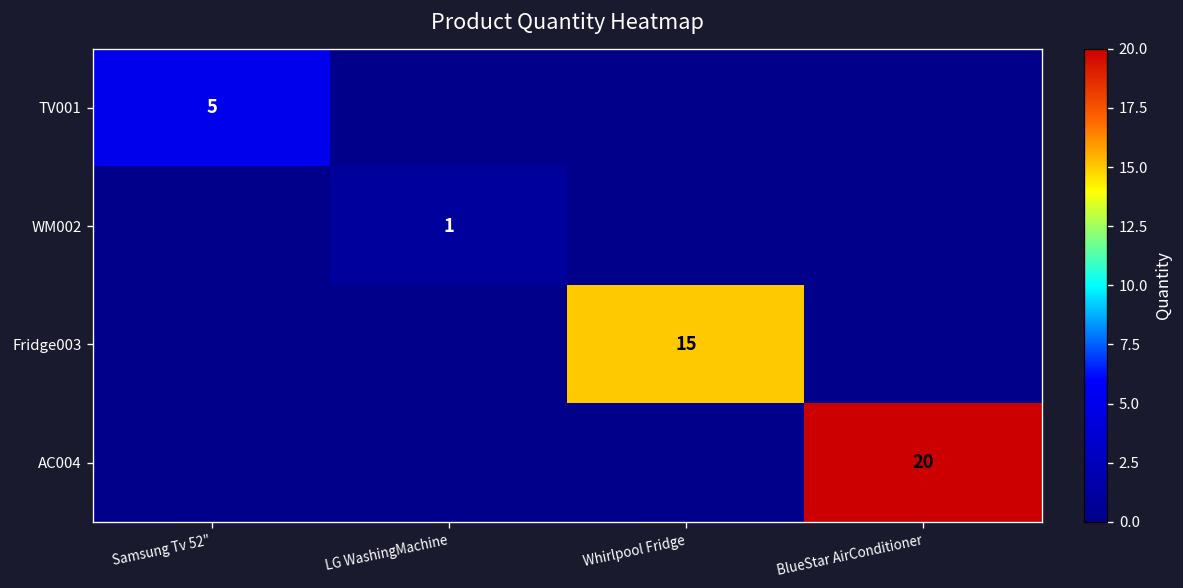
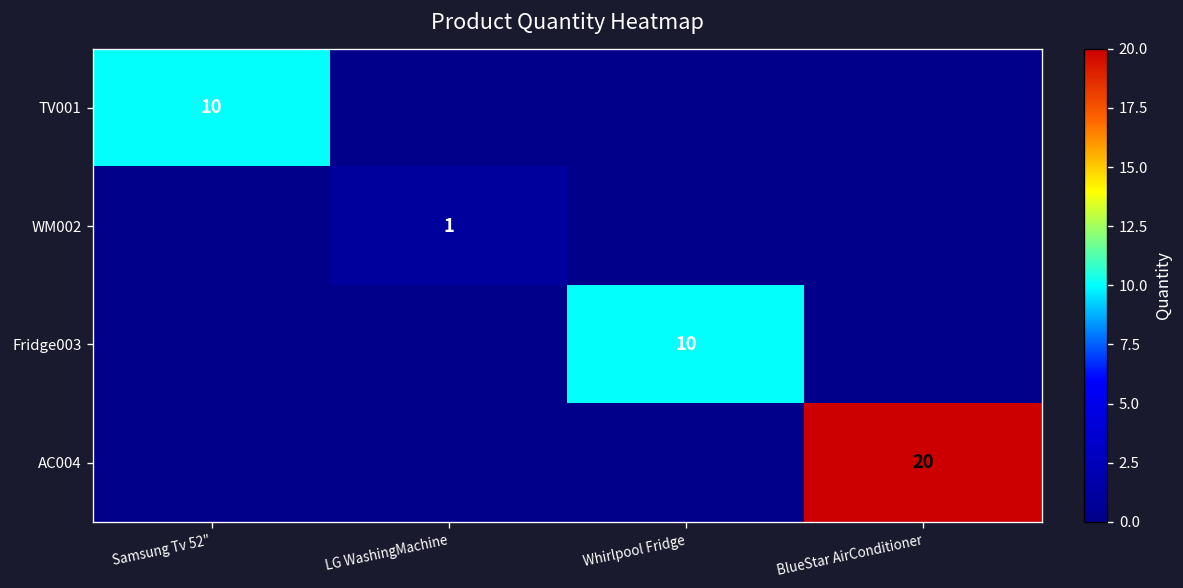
  {
    "TV001": {
-     "Samsung Tv 52\"": 5
+     "Samsung Tv 52\"": 10
    },
    "WM002": {
      "LG WashingMachine": 1
    },
    "Fridge003": {
-     "Whirlpool Fridge": 15
+     "Whirlpool Fridge": 10
    },
    "AC004": {
      "BlueStar AirConditioner": 20
    }
  }
